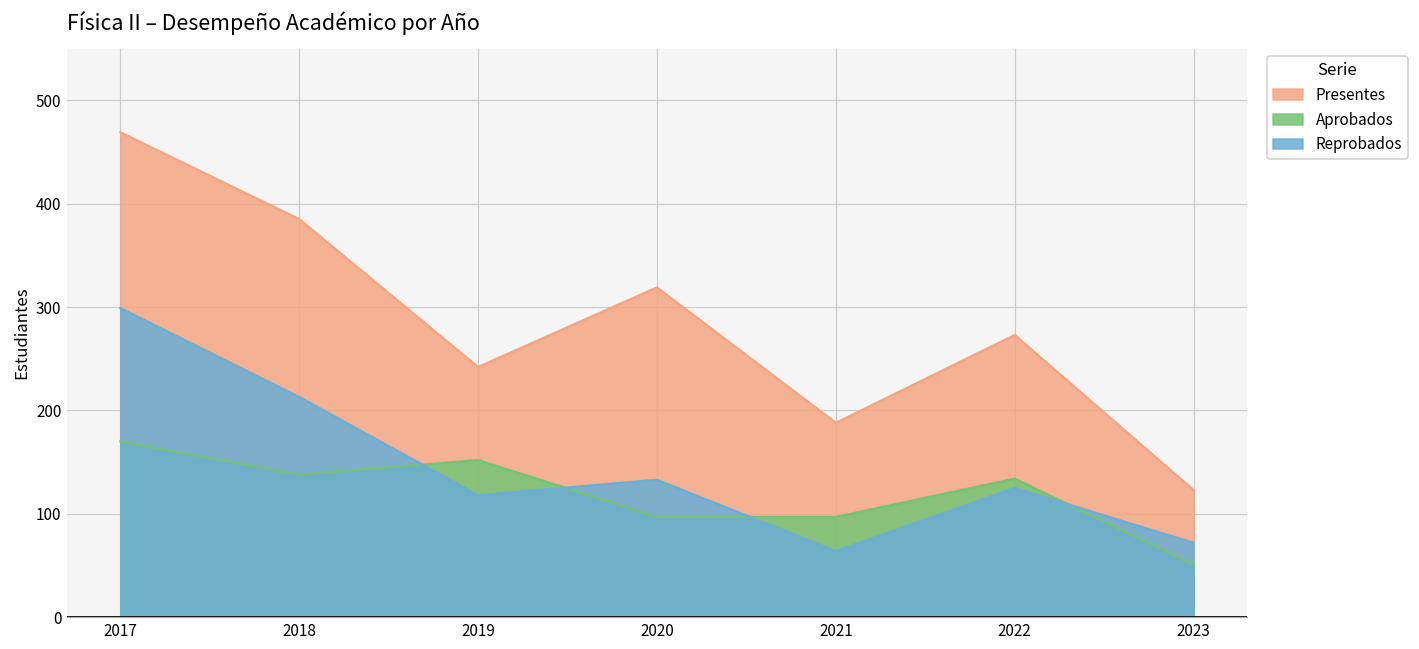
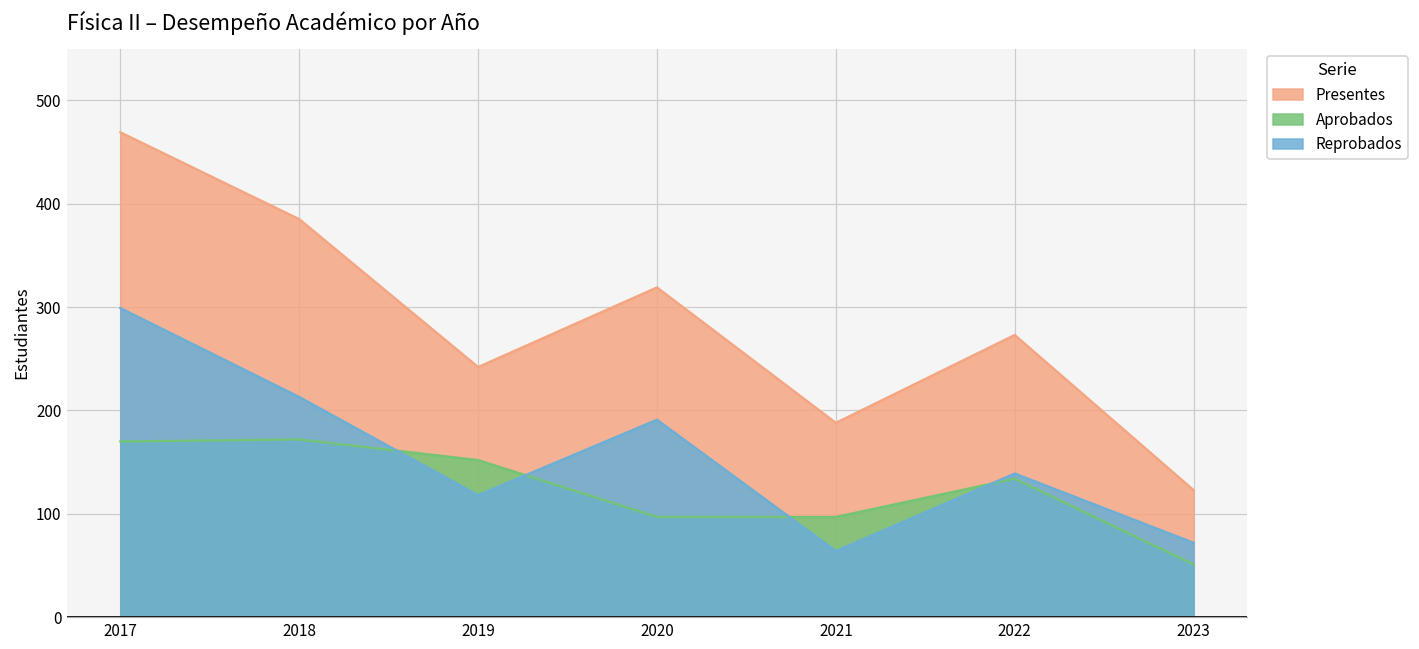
  {
    "Presentes": {
      "2017": 470,
      "2018": 390,
      "2019": 240,
      "2020": 320,
      "2021": 190,
      "2022": 270,
      "2023": 120
    },
    "Aprobados": {
      "2017": 170,
-     "2018": 140,
+     "2018": 170,
      "2019": 150,
      "2020": 100,
      "2021": 100,
      "2022": 130,
      "2023": 50
    },
    "Reprobados": {
      "2017": 300,
      "2018": 210,
      "2019": 120,
-     "2020": 130,
+     "2020": 190,
      "2021": 60,
-     "2022": 130,
+     "2022": 140,
      "2023": 70
    }
  }
